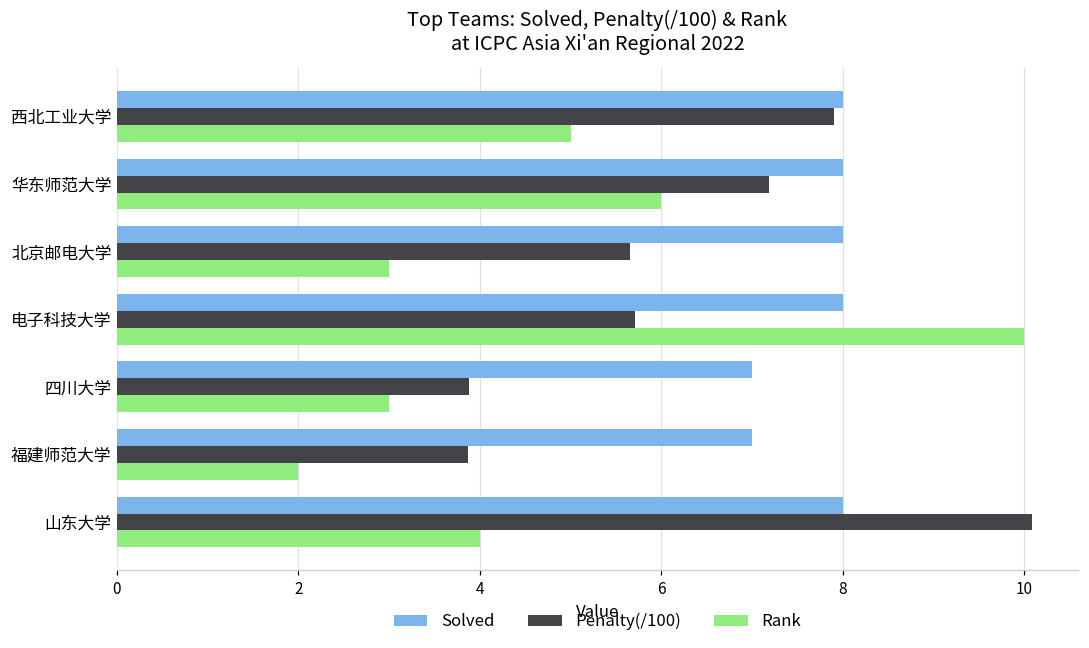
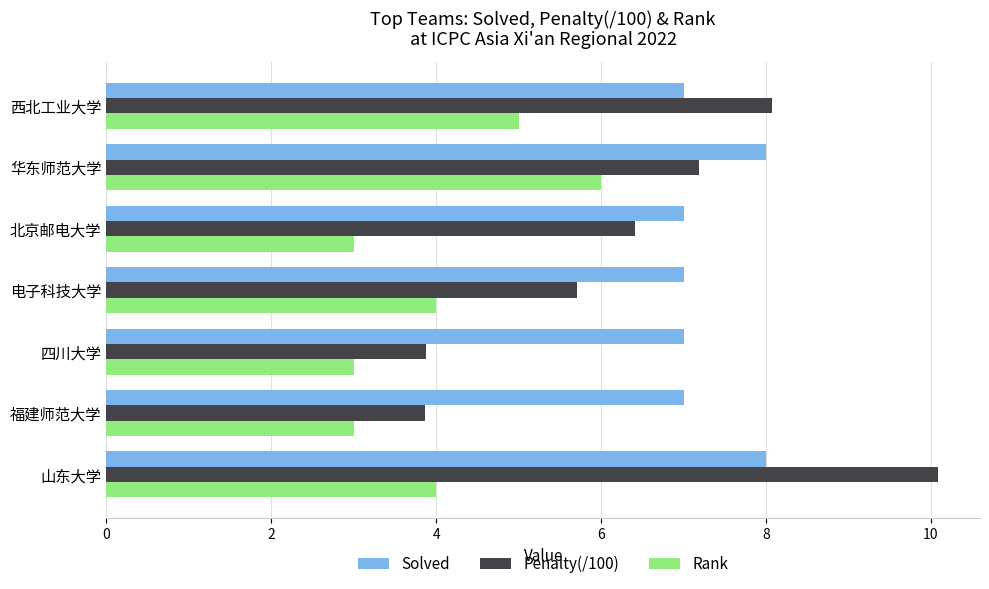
  {
    "Solved": {
-     "西北工业大学": 8,
+     "西北工业大学": 7,
      "华东师范大学": 8,
-     "北京邮电大学": 8,
-     "电子科技大学": 8,
+     "北京邮电大学": 7,
+     "电子科技大学": 7,
      "四川大学": 7,
      "福建师范大学": 7,
      "山东大学": 8
    },
    "Penalty(/100)": {
-     "西北工业大学": 7.9,
+     "西北工业大学": 8.1,
      "华东师范大学": 7.2,
-     "北京邮电大学": 5.7,
+     "北京邮电大学": 6.4,
      "电子科技大学": 5.7,
      "四川大学": 3.9,
      "福建师范大学": 3.9,
      "山东大学": 10.1
    },
    "Rank": {
      "西北工业大学": 5,
      "华东师范大学": 6,
      "北京邮电大学": 3,
-     "电子科技大学": 10,
+     "电子科技大学": 4,
      "四川大学": 3,
-     "福建师范大学": 2,
+     "福建师范大学": 3,
      "山东大学": 4
    }
  }
